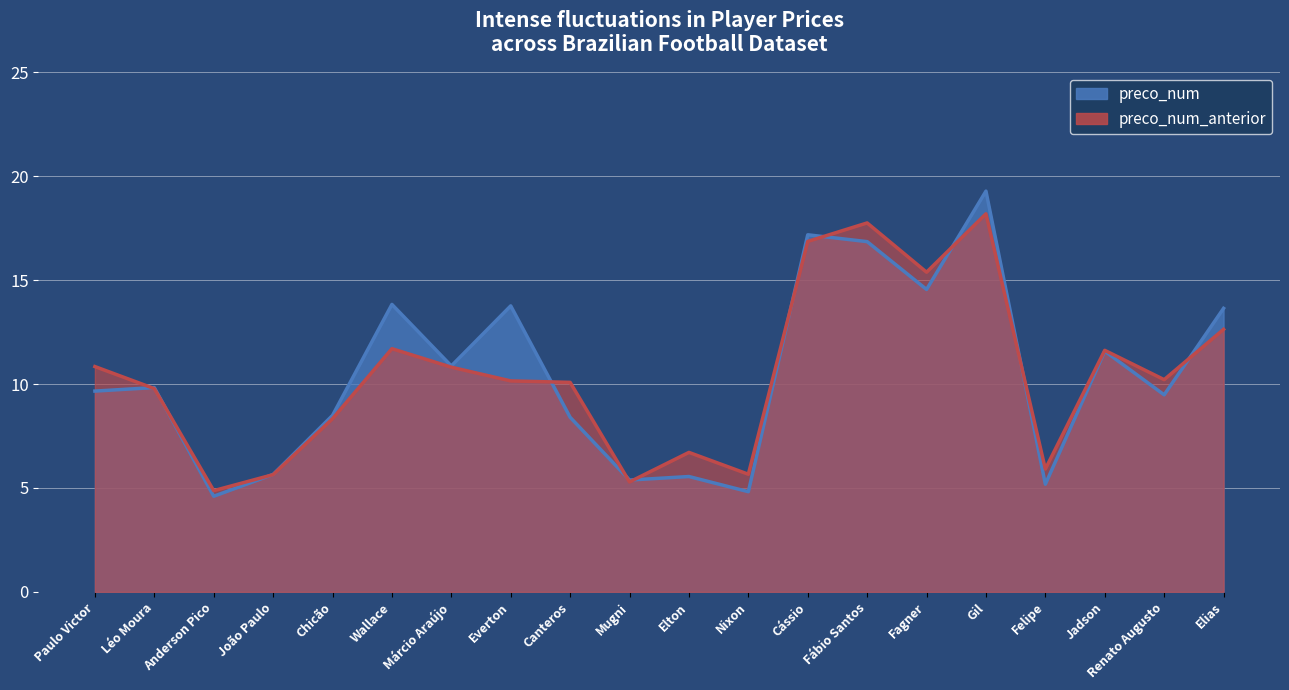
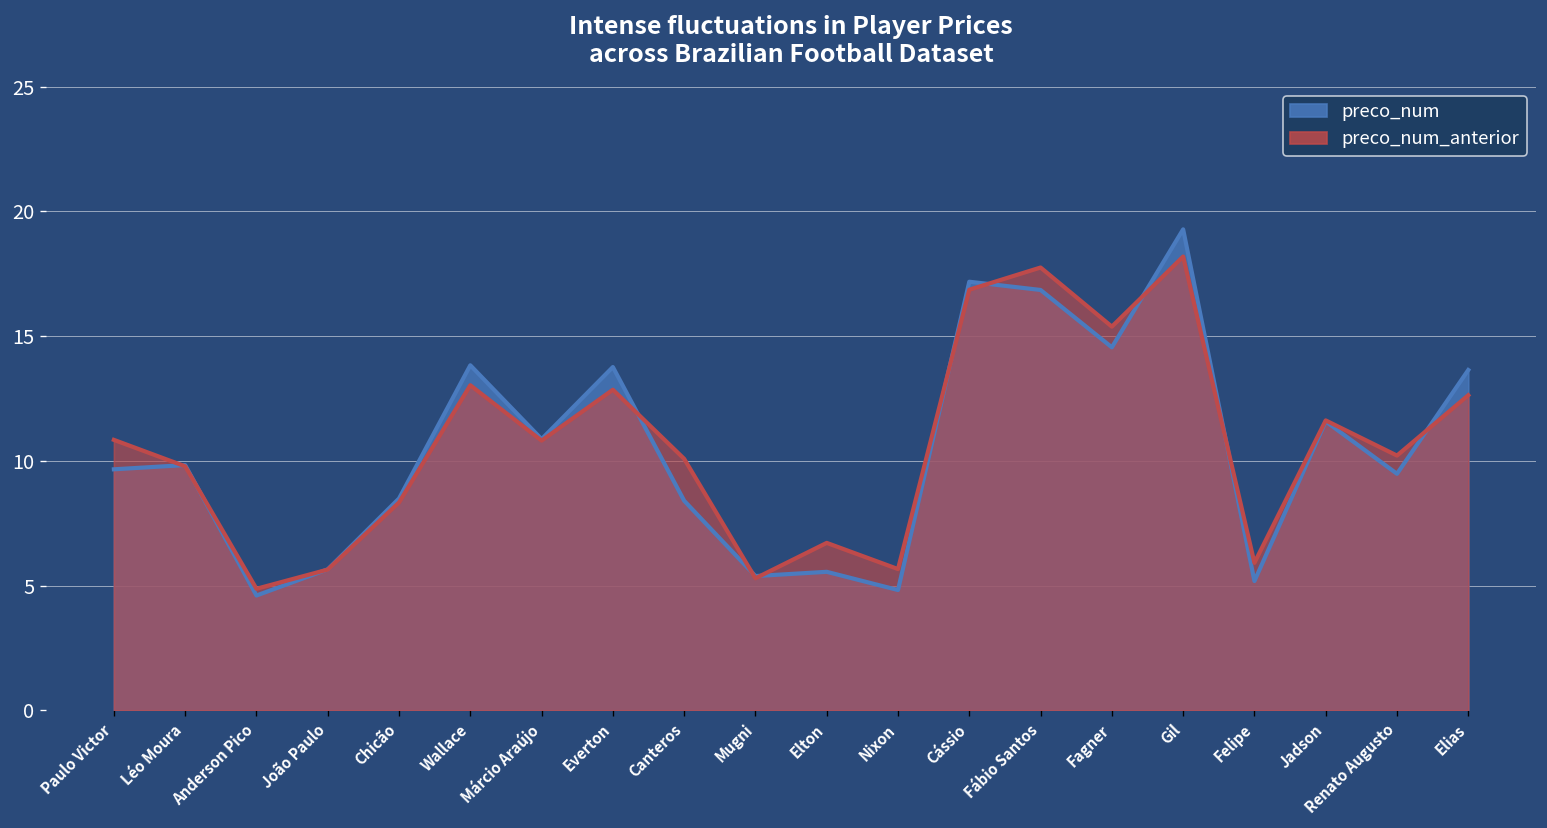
  {
    "preco_num": {
      "Paulo Victor": 9.7,
      "Anderson Pico": 4.6,
      "Chicão": 8.5,
      "Wallace": 13.8,
      "Everton": 13.8,
      "Canteros": 8.4,
      "Elton": 5.6,
      "Nixon": 4.8,
      "Cássio": 17.2,
      "Fábio Santos": 16.9,
      "Fagner": 14.6,
      "Gil": 19.3,
      "Felipe": 5.2,
      "Renato Augusto": 9.5,
      "Elias": 13.6
    },
    "preco_num_anterior": {
      "Paulo Victor": 10.8,
      "Anderson Pico": 4.9,
      "Chicão": 8.3,
-     "Wallace": 11.7,
-     "Everton": 10.2,
+     "Wallace": 13.0,
+     "Everton": 12.9,
      "Canteros": 10.1,
      "Elton": 6.7,
      "Nixon": 5.7,
      "Cássio": 16.9,
      "Fábio Santos": 17.8,
      "Fagner": 15.4,
      "Gil": 18.2,
      "Felipe": 5.9,
      "Renato Augusto": 10.2,
      "Elias": 12.6
    }
  }
